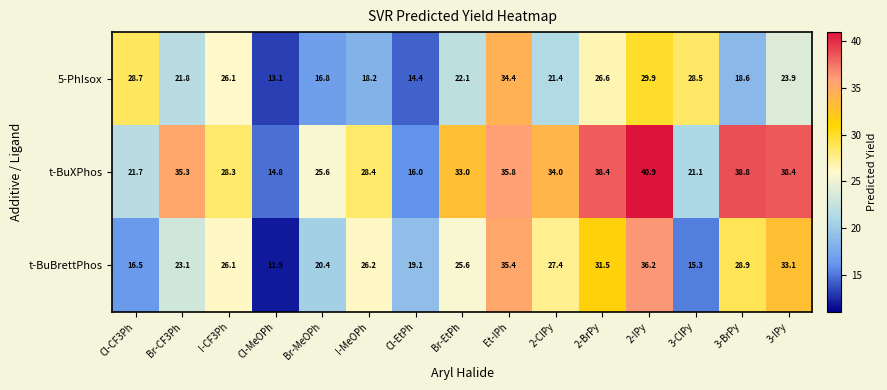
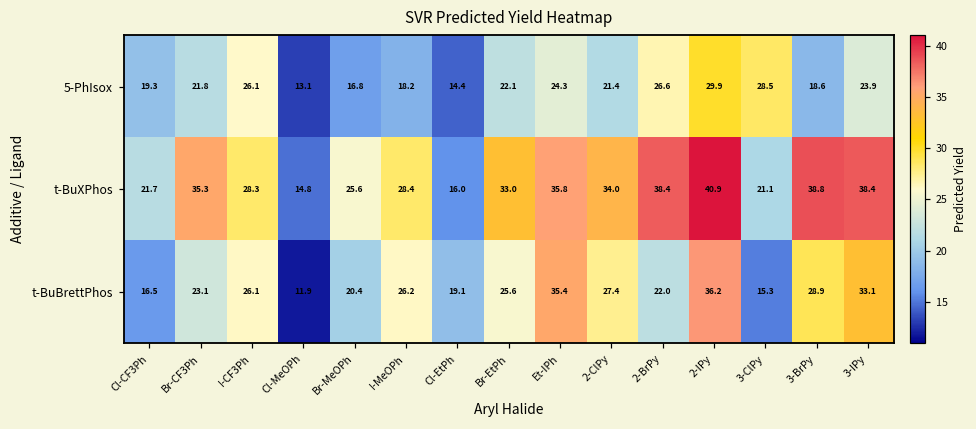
  {
    "5-PhIsox": {
-     "Cl-CF3Ph": 28.7,
+     "Cl-CF3Ph": 19.3,
      "Br-CF3Ph": 21.8,
      "I-CF3Ph": 26.1,
      "Cl-MeOPh": 13.1,
      "Br-MeOPh": 16.8,
      "I-MeOPh": 18.2,
      "Cl-EtPh": 14.4,
      "Br-EtPh": 22.1,
-     "Et-IPh": 34.4,
+     "Et-IPh": 24.3,
      "2-ClPy": 21.4,
      "2-BrPy": 26.6,
      "2-IPy": 29.9,
      "3-ClPy": 28.5,
      "3-BrPy": 18.6,
      "3-IPy": 23.9
    },
    "t-BuXPhos": {
      "Cl-CF3Ph": 21.7,
      "Br-CF3Ph": 35.3,
      "I-CF3Ph": 28.3,
      "Cl-MeOPh": 14.8,
      "Br-MeOPh": 25.6,
      "I-MeOPh": 28.4,
      "Cl-EtPh": 16.0,
      "Br-EtPh": 33.0,
      "Et-IPh": 35.8,
      "2-ClPy": 34.0,
      "2-BrPy": 38.4,
      "2-IPy": 40.9,
      "3-ClPy": 21.1,
      "3-BrPy": 38.8,
      "3-IPy": 38.4
    },
    "t-BuBrettPhos": {
      "Cl-CF3Ph": 16.5,
      "Br-CF3Ph": 23.1,
      "I-CF3Ph": 26.1,
      "Cl-MeOPh": 11.9,
      "Br-MeOPh": 20.4,
      "I-MeOPh": 26.2,
      "Cl-EtPh": 19.1,
      "Br-EtPh": 25.6,
      "Et-IPh": 35.4,
      "2-ClPy": 27.4,
-     "2-BrPy": 31.5,
+     "2-BrPy": 22.0,
      "2-IPy": 36.2,
      "3-ClPy": 15.3,
      "3-BrPy": 28.9,
      "3-IPy": 33.1
    }
  }
